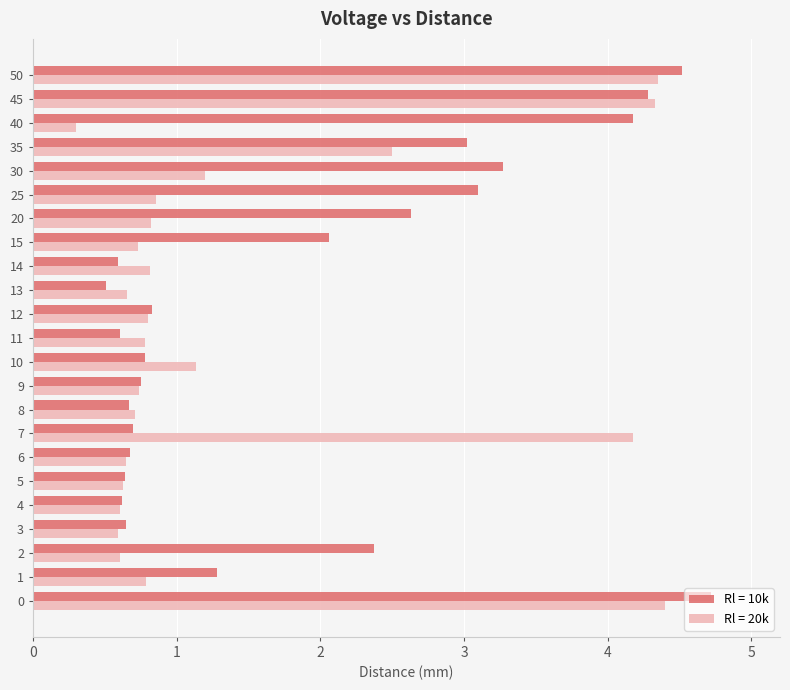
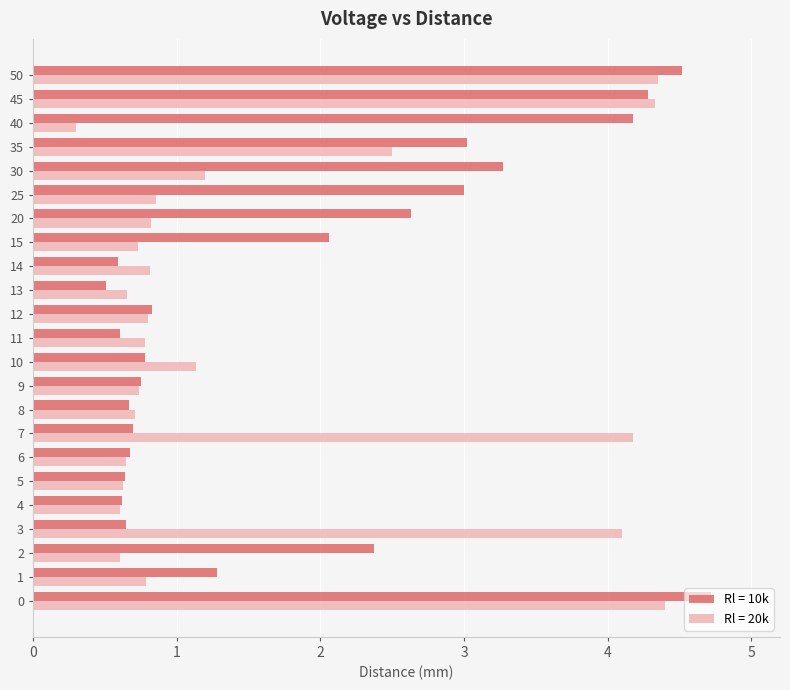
  {
    "Rl = 10k": {
      "50": 4.52,
      "45": 4.28,
      "40": 4.18,
      "35": 3.02,
      "30": 3.27,
-     "25": 3.1,
+     "25": 3.0,
      "20": 2.63,
      "15": 2.06,
      "14": 0.6,
      "13": 0.5,
      "12": 0.83,
      "11": 0.6,
      "10": 0.78,
      "9": 0.76,
      "8": 0.67,
      "7": 0.7,
      "6": 0.67,
      "5": 0.64,
      "4": 0.62,
      "3": 0.65,
      "2": 2.37,
      "1": 1.28
    },
    "Rl = 20k": {
      "50": 4.35,
      "45": 4.33,
      "40": 0.30,
      "35": 2.50,
      "30": 1.20,
      "25": 0.86,
      "20": 0.82,
      "15": 0.73,
      "14": 0.81,
      "13": 0.66,
      "12": 0.80,
      "11": 0.78,
      "10": 1.14,
      "9": 0.74,
      "8": 0.71,
      "7": 4.18,
      "6": 0.65,
      "5": 0.62,
      "4": 0.60,
-     "3": 0.59,
+     "3": 4.10,
      "2": 0.60,
      "1": 0.79,
      "0": 4.40
    }
  }
